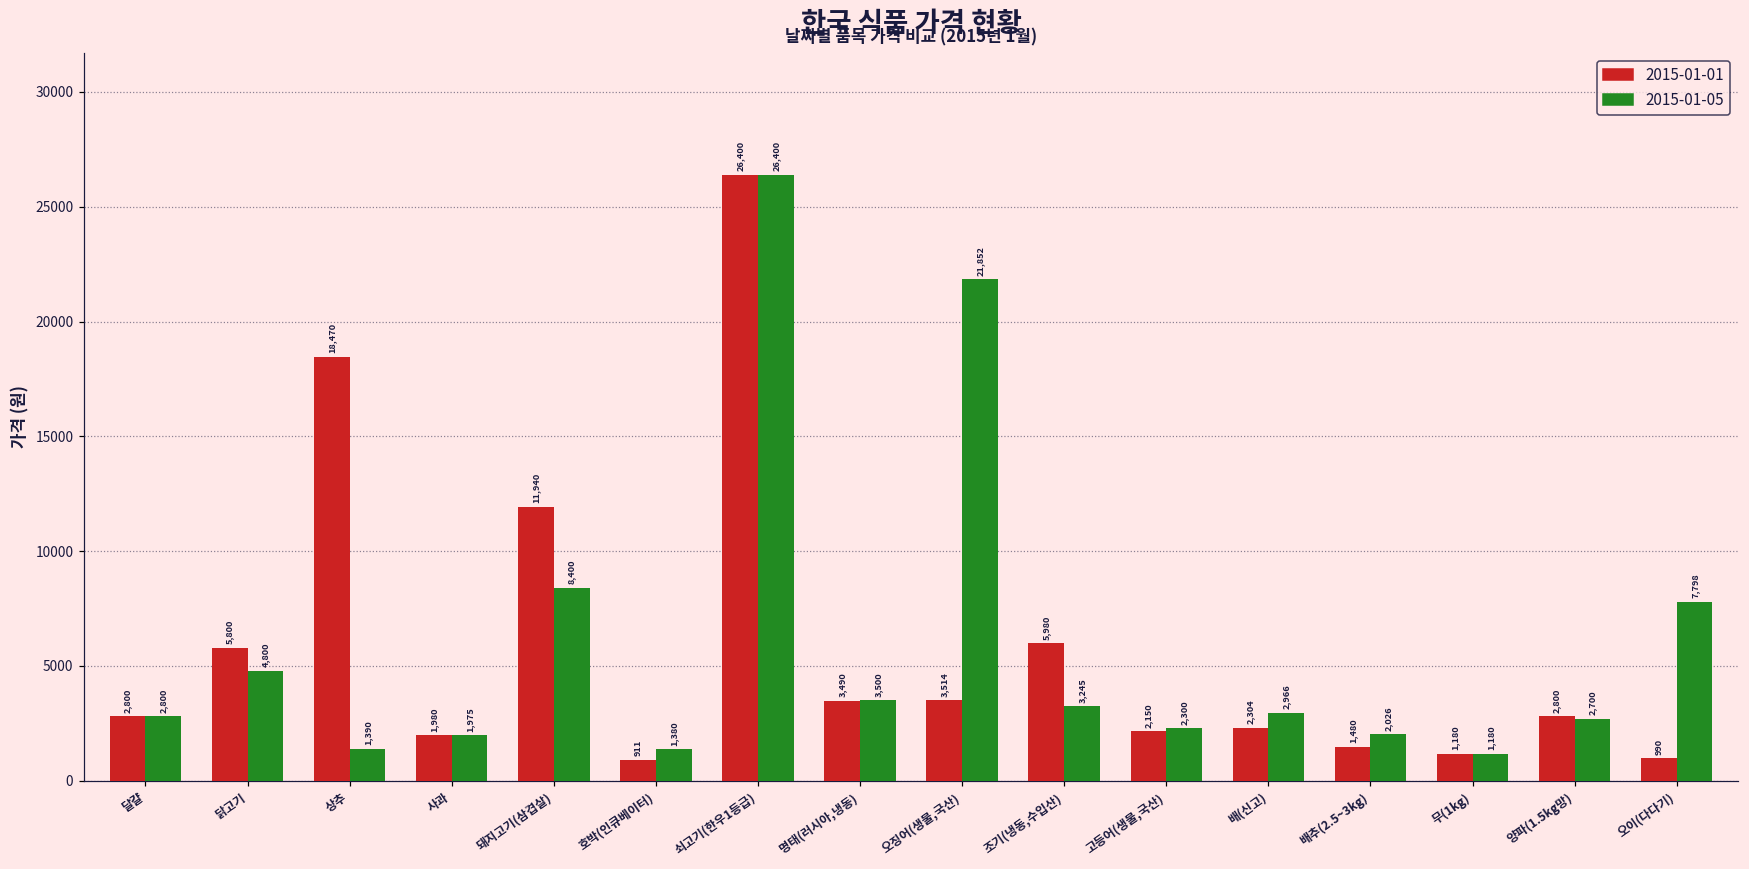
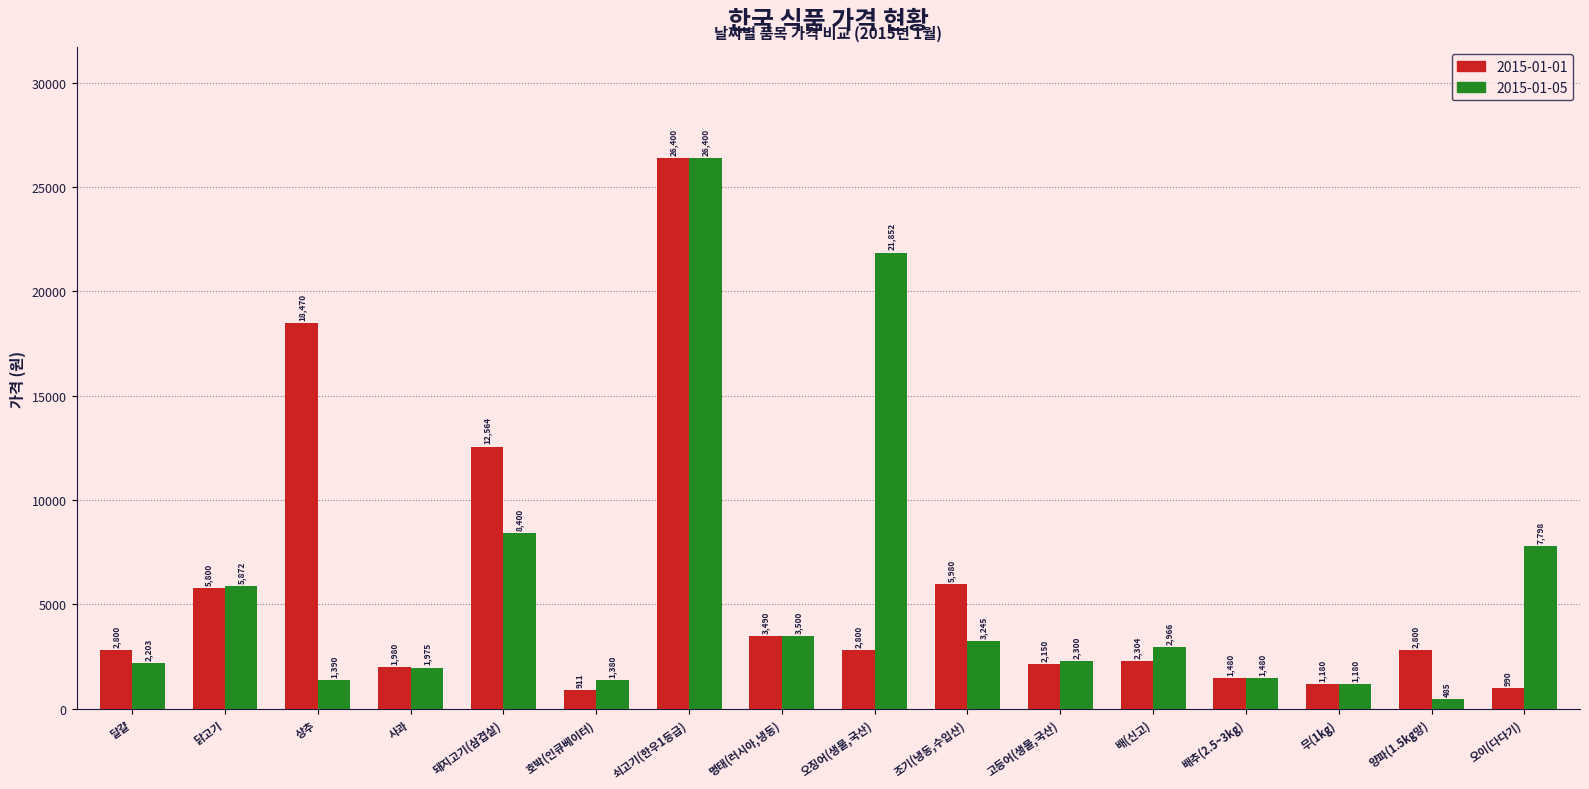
  {
    "2015-01-01": {
      "달걀": "2,800",
      "닭고기": "5,800",
      "상추": "18,470",
      "사과": "1,980",
-     "돼지고기(삼겹살)": "11,940",
+     "돼지고기(삼겹살)": "12,564",
      "호박(인큐베이터)": "911",
      "쇠고기(한우1등급)": "26,400",
      "명태(러시아,냉동)": "3,490",
-     "오징어(생물,국산)": "3,514",
+     "오징어(생물,국산)": "2,800",
      "조기(냉동,수입산)": "5,980",
      "고등어(생물,국산)": "2,150",
      "배(신고)": "2,304",
      "배추(2.5~3kg)": "1,480",
      "무(1kg)": "1,180",
      "양파(1.5kg망)": "2,800",
      "오이(다다기)": "990"
    },
    "2015-01-05": {
-     "달걀": "2,800",
-     "닭고기": "4,800",
+     "달걀": "2,203",
+     "닭고기": "5,872",
      "상추": "1,390",
      "사과": "1,975",
      "돼지고기(삼겹살)": "8,400",
      "호박(인큐베이터)": "1,380",
      "쇠고기(한우1등급)": "26,400",
      "명태(러시아,냉동)": "3,500",
      "오징어(생물,국산)": "21,852",
      "조기(냉동,수입산)": "3,245",
      "고등어(생물,국산)": "2,300",
      "배(신고)": "2,966",
-     "배추(2.5~3kg)": "2,026",
+     "배추(2.5~3kg)": "1,480",
      "무(1kg)": "1,180",
-     "양파(1.5kg망)": "2,700",
+     "양파(1.5kg망)": "485",
      "오이(다다기)": "7,798"
    }
  }
